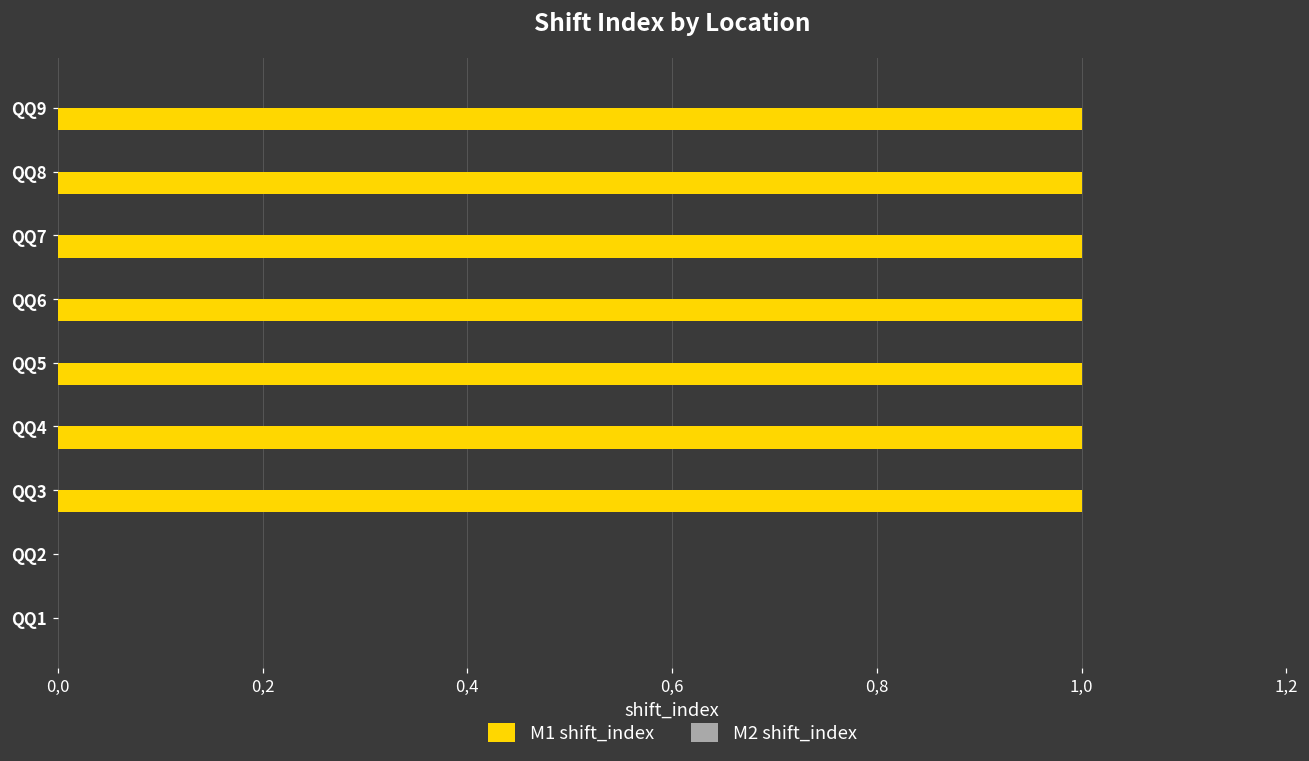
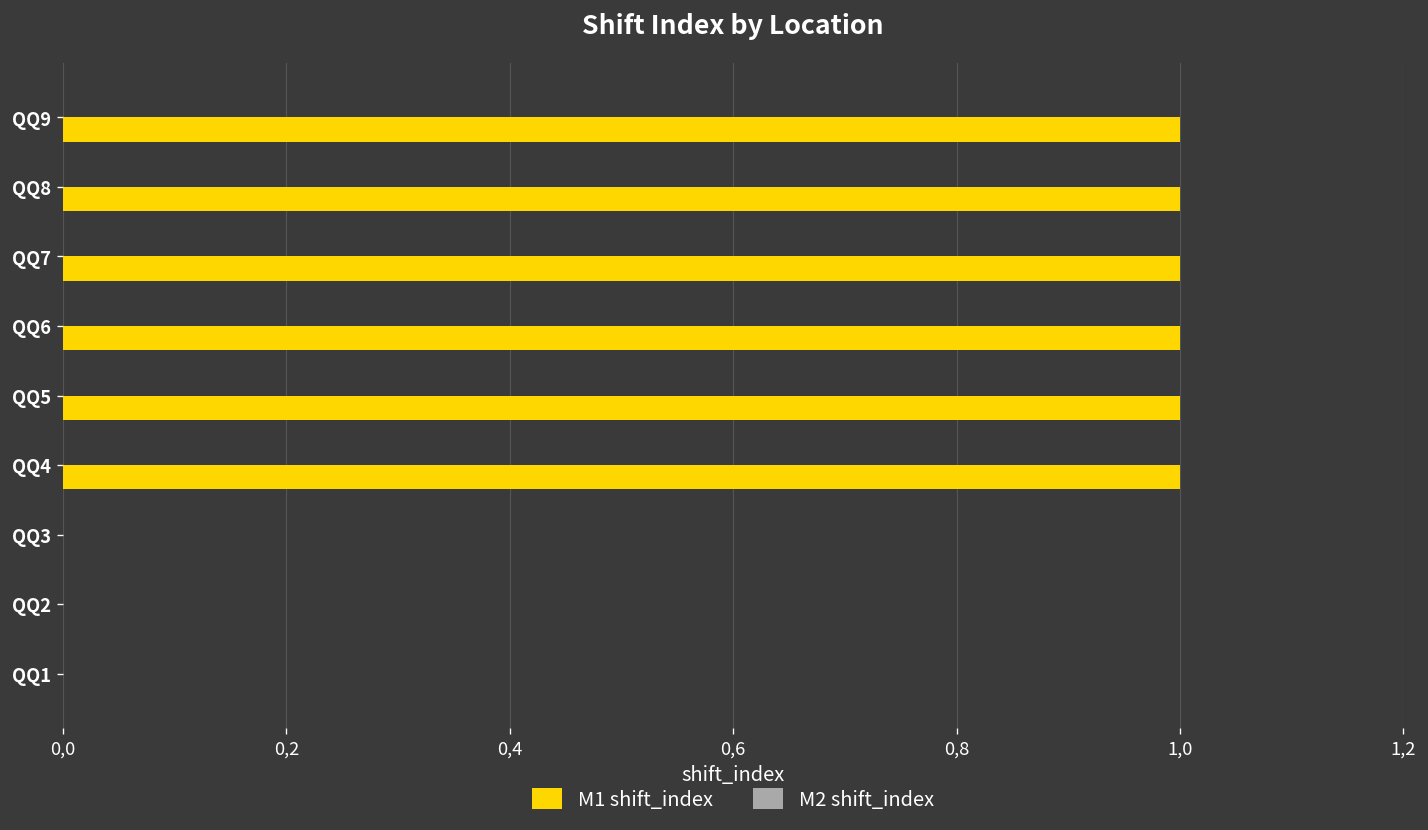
  {
    "M1 shift_index": {
      "QQ9": 10.0,
      "QQ8": 10.0,
      "QQ7": 10.0,
      "QQ6": 10.0,
      "QQ5": 10.0,
      "QQ4": 10.0,
-     "QQ3": 10.0,
+     "QQ3": 0.0,
      "QQ2": 0.0,
      "QQ1": 0.0
    },
    "M2 shift_index": {
      "QQ9": 0.0,
      "QQ8": 0.0,
      "QQ7": 0.0,
      "QQ6": 0.0,
      "QQ5": 0.0,
      "QQ4": 0.0,
      "QQ3": 0.0,
      "QQ2": 0.0,
      "QQ1": 0.0
    }
  }
